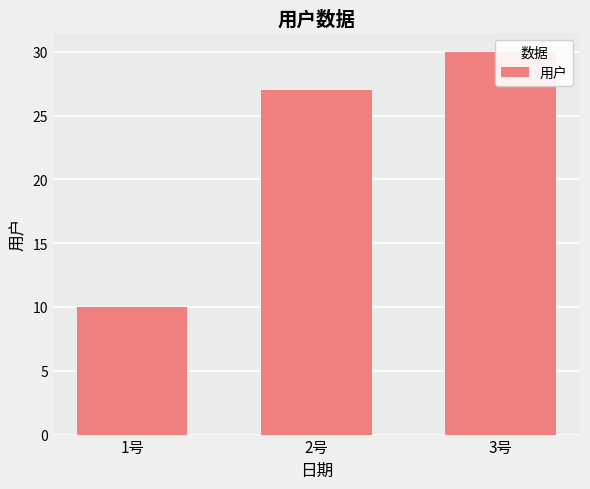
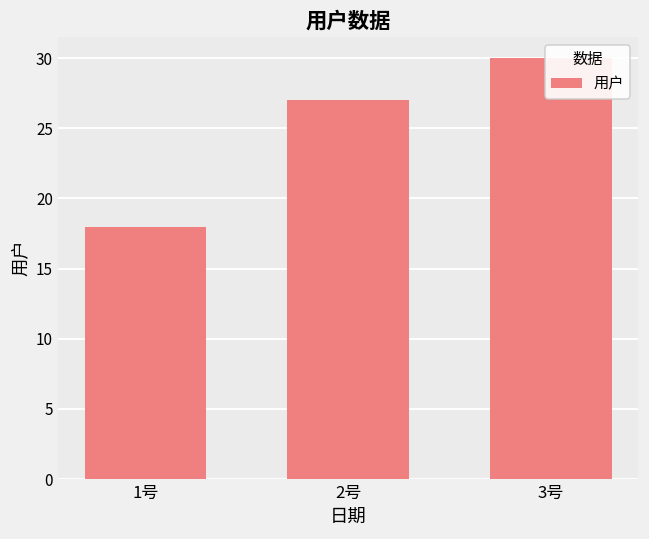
  {
-   "1号": 10,
+   "1号": 18,
    "2号": 27
  }
